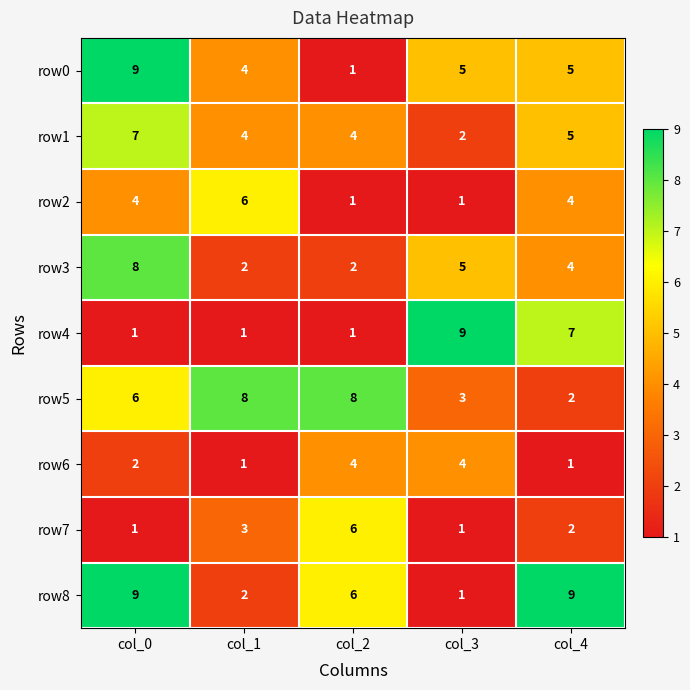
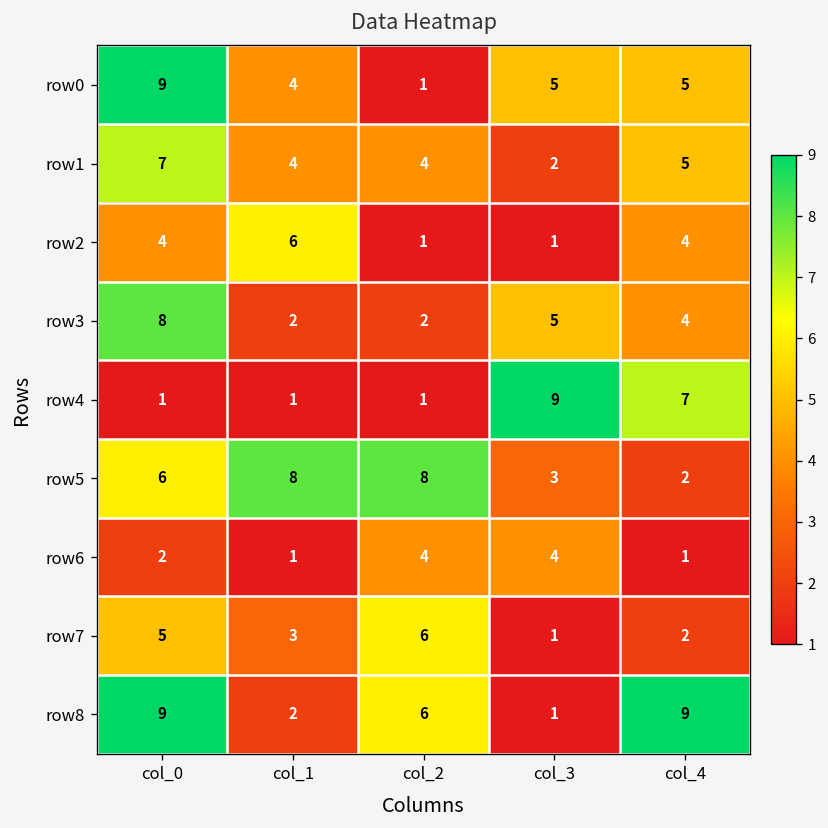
  {
    "row0": {
      "col_0": 9,
      "col_1": 4,
      "col_2": 1,
      "col_3": 5,
      "col_4": 5
    },
    "row1": {
      "col_0": 7,
      "col_1": 4,
      "col_2": 4,
      "col_3": 2,
      "col_4": 5
    },
    "row2": {
      "col_0": 4,
      "col_1": 6,
      "col_2": 1,
      "col_3": 1,
      "col_4": 4
    },
    "row3": {
      "col_0": 8,
      "col_1": 2,
      "col_2": 2,
      "col_3": 5,
      "col_4": 4
    },
    "row4": {
      "col_0": 1,
      "col_1": 1,
      "col_2": 1,
      "col_3": 9,
      "col_4": 7
    },
    "row5": {
      "col_0": 6,
      "col_1": 8,
      "col_2": 8,
      "col_3": 3,
      "col_4": 2
    },
    "row6": {
      "col_0": 2,
      "col_1": 1,
      "col_2": 4,
      "col_3": 4,
      "col_4": 1
    },
    "row7": {
-     "col_0": 1,
+     "col_0": 5,
      "col_1": 3,
      "col_2": 6,
      "col_3": 1,
      "col_4": 2
    },
    "row8": {
      "col_0": 9,
      "col_1": 2,
      "col_2": 6,
      "col_3": 1,
      "col_4": 9
    }
  }
